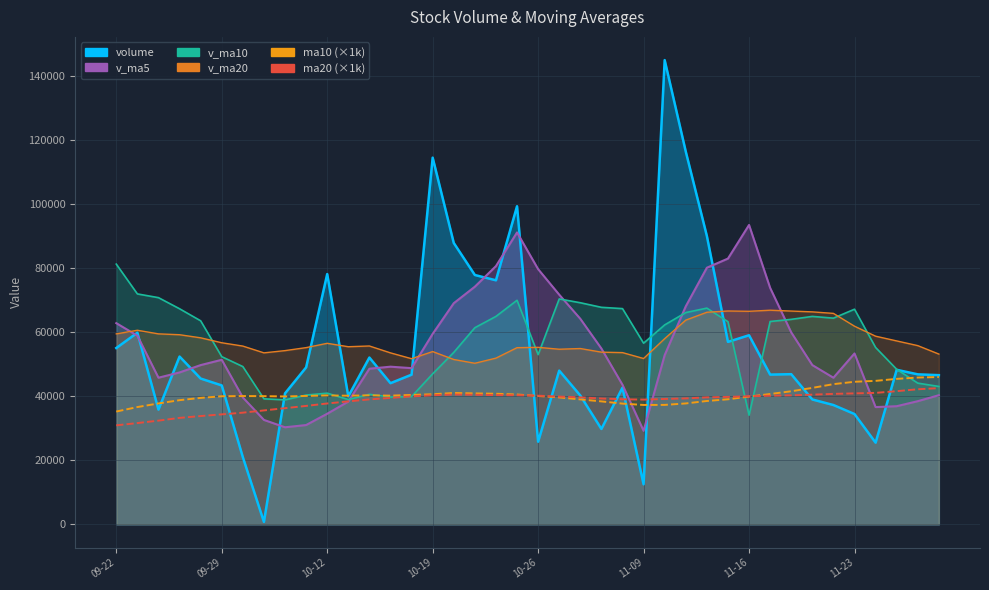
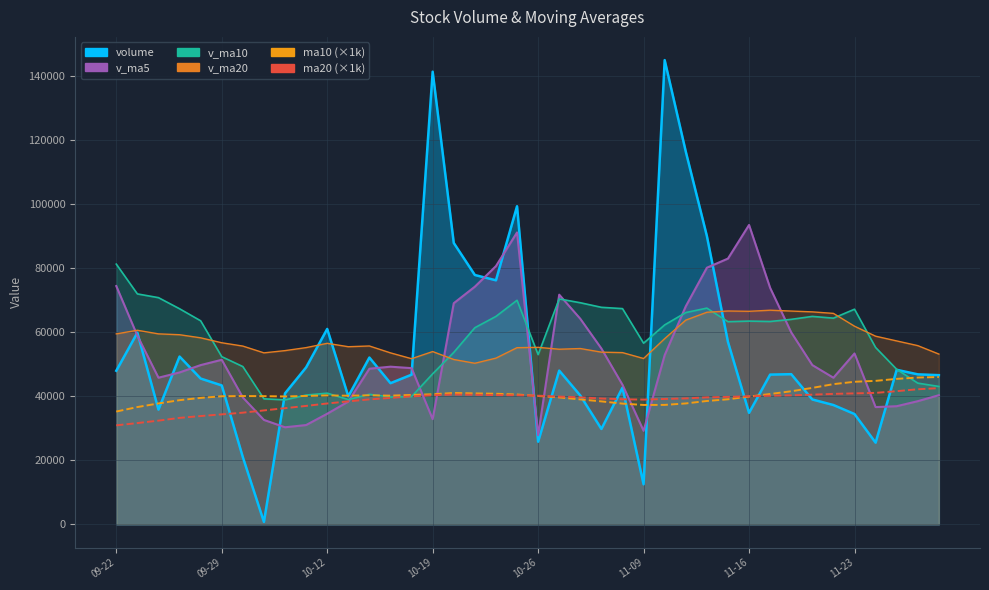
  {
    "volume": {
-     "09-22": 55000,
+     "09-22": 48000,
      "09-29": 43000,
-     "10-12": 78000,
-     "10-19": 115000,
+     "10-12": 61000,
+     "10-19": 141000,
      "10-26": 26000,
      "11-09": 13000,
-     "11-16": 59000,
+     "11-16": 35000,
      "11-23": 34000
    },
    "v_ma5": {
-     "09-22": 63000,
+     "09-22": 74000,
      "09-29": 51000,
      "10-12": 35000,
-     "10-19": 60000,
-     "10-26": 80000,
+     "10-19": 33000,
+     "10-26": 28000,
      "11-09": 29000,
      "11-16": 94000,
      "11-23": 53000
    },
    "v_ma10": {
      "09-22": 81000,
      "09-29": 52000,
      "10-19": 47000,
      "10-26": 53000,
      "11-09": 57000,
-     "11-16": 34000,
+     "11-16": 64000,
      "11-23": 67000
    }
  }
